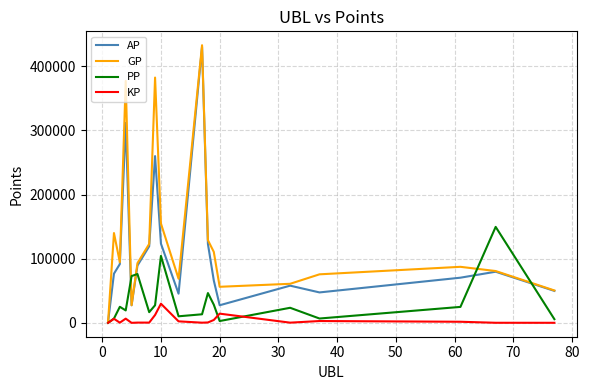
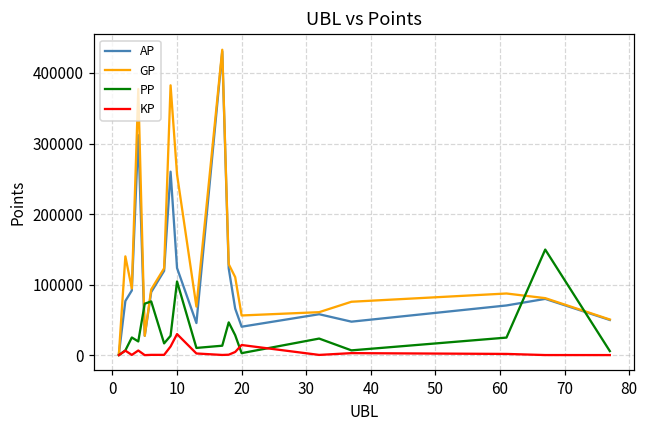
  {
    "AP": {
      "10": 120000,
-     "20": 30000
+     "20": 40000
    },
    "GP": {
-     "10": 150000,
+     "10": 260000,
      "20": 60000
    },
    "PP": {
      "10": 100000,
      "20": 0
    },
    "KP": {
      "10": 30000,
      "20": 10000
    }
  }
